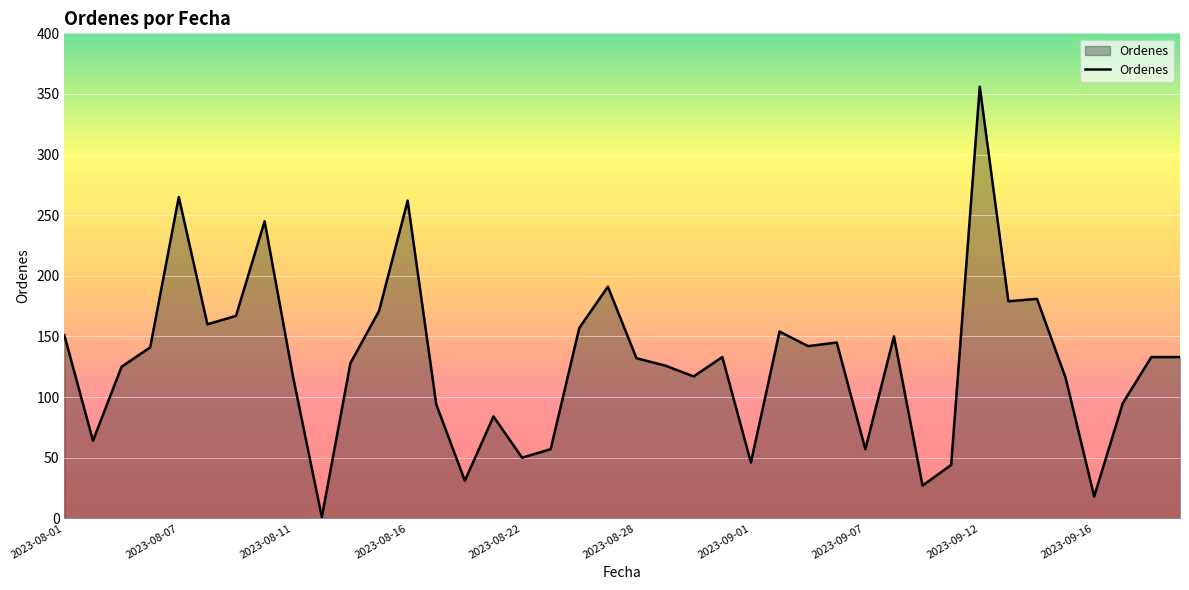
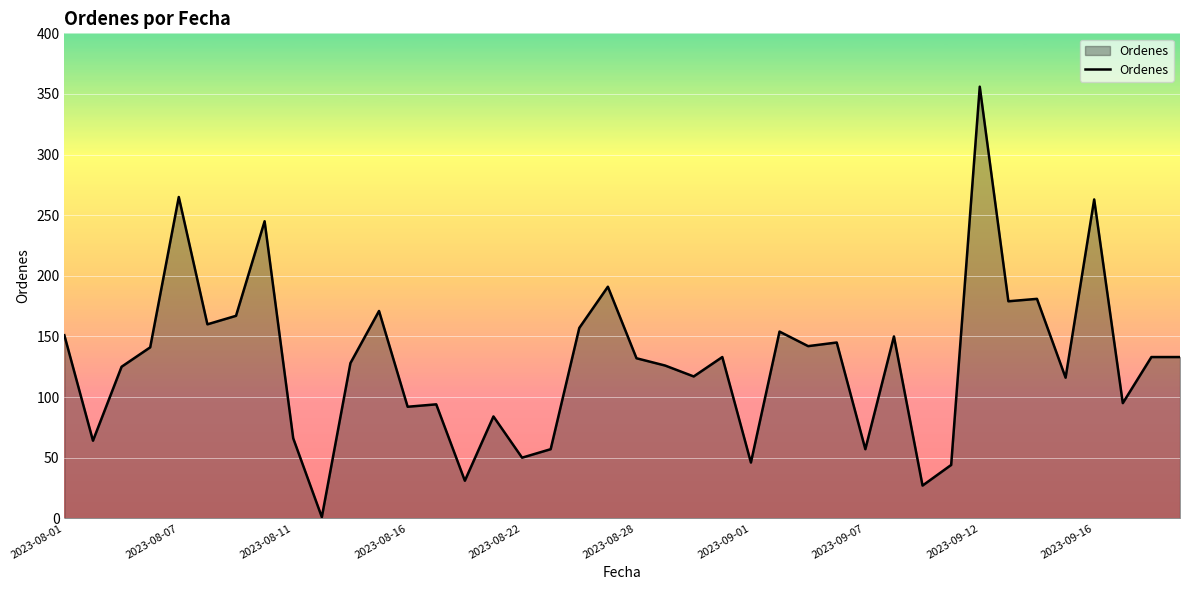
  {
    "2023-08-01": 151,
    "2023-08-07": 265,
-   "2023-08-11": 116,
-   "2023-08-16": 262,
+   "2023-08-11": 66,
+   "2023-08-16": 92,
    "2023-08-22": 50,
    "2023-08-28": 132,
    "2023-09-01": 46,
    "2023-09-07": 57,
    "2023-09-12": 356,
-   "2023-09-16": 18
+   "2023-09-16": 263
  }
